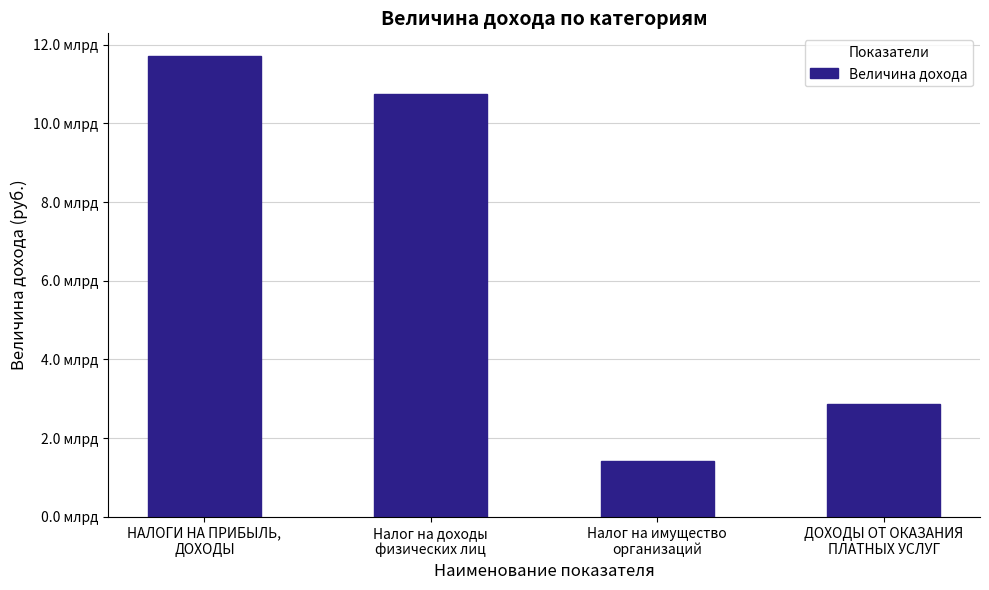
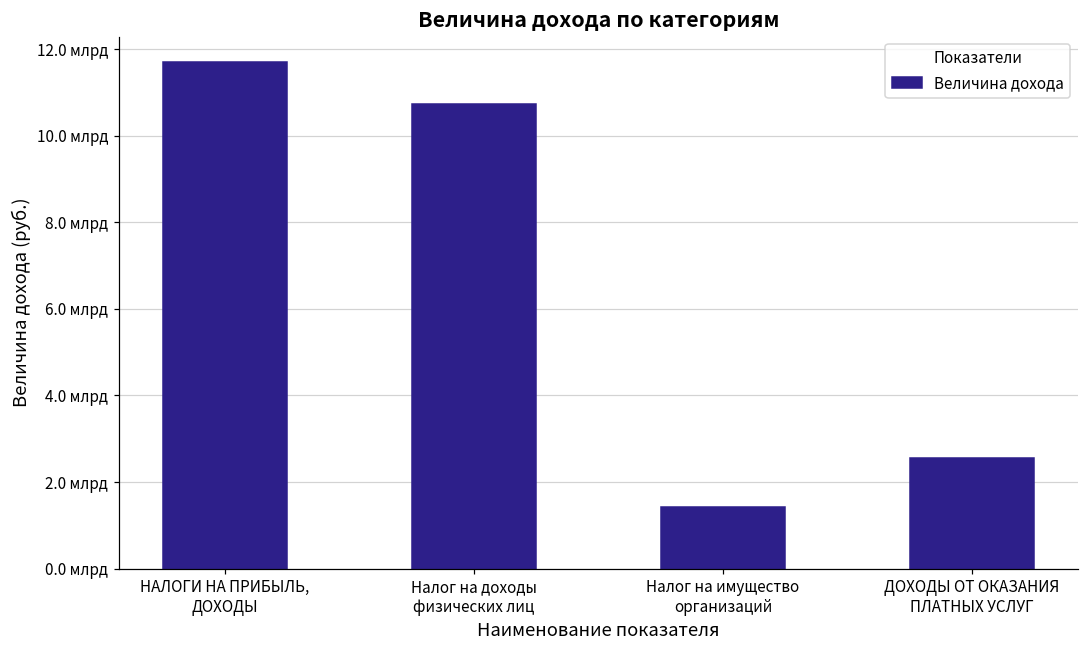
  {
    "НАЛОГИ НА ПРИБЫЛЬ, ДОХОДЫ": "11.7 млрд",
    "Налог на доходы физических лиц": "10.7 млрд",
    "Налог на имущество организаций": "1.4 млрд",
-   "ДОХОДЫ ОТ ОКАЗАНИЯ ПЛАТНЫХ УСЛУГ": "2.9 млрд"
+   "ДОХОДЫ ОТ ОКАЗАНИЯ ПЛАТНЫХ УСЛУГ": "2.6 млрд"
  }
